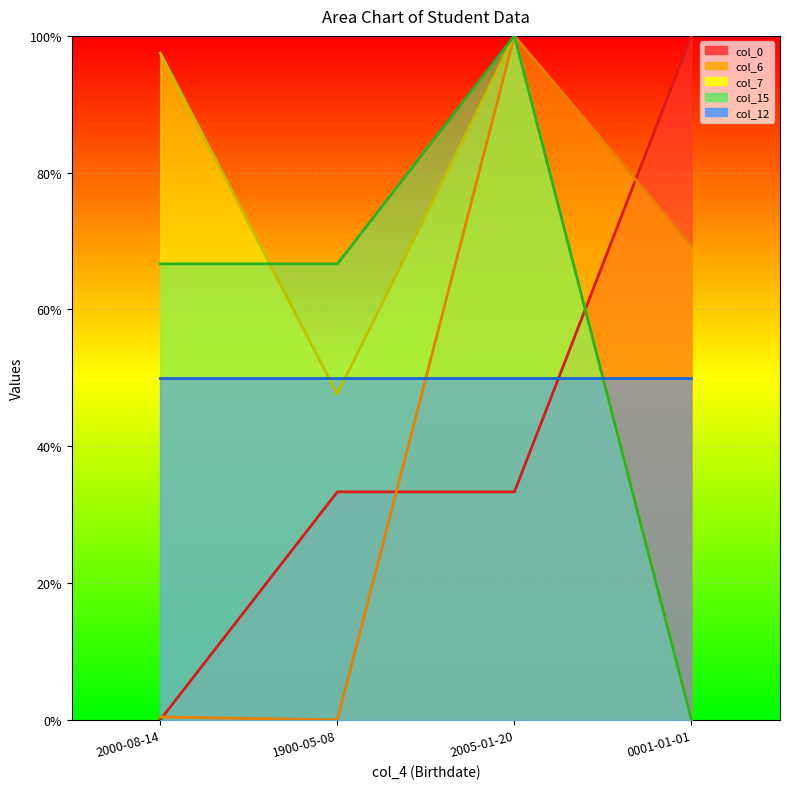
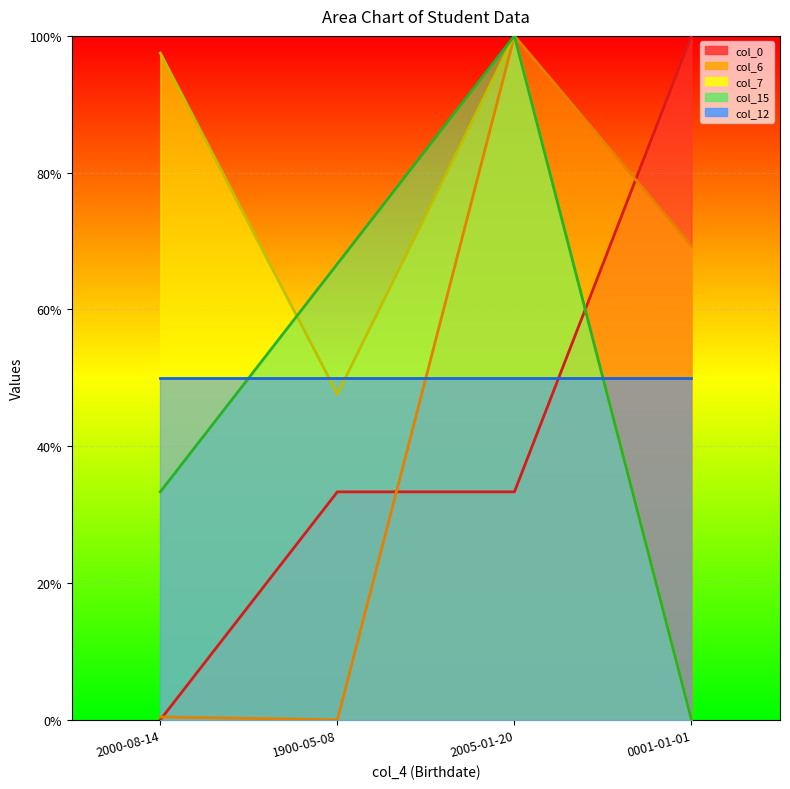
  {
    "col_0": {
      "2000-08-14": "0%",
      "1900-05-08": "33%",
      "2005-01-20": "33%",
      "0001-01-01": "100%"
    },
    "col_6": {
      "2000-08-14": "0%",
      "1900-05-08": "0%",
      "0001-01-01": "69%"
    },
    "col_7": {
      "2000-08-14": "97%",
      "1900-05-08": "48%"
    },
    "col_15": {
-     "2000-08-14": "67%",
+     "2000-08-14": "33%",
      "1900-05-08": "67%"
    },
    "col_12": {
      "2000-08-14": "50%",
      "1900-05-08": "50%",
      "2005-01-20": "50%",
      "0001-01-01": "50%"
    }
  }
